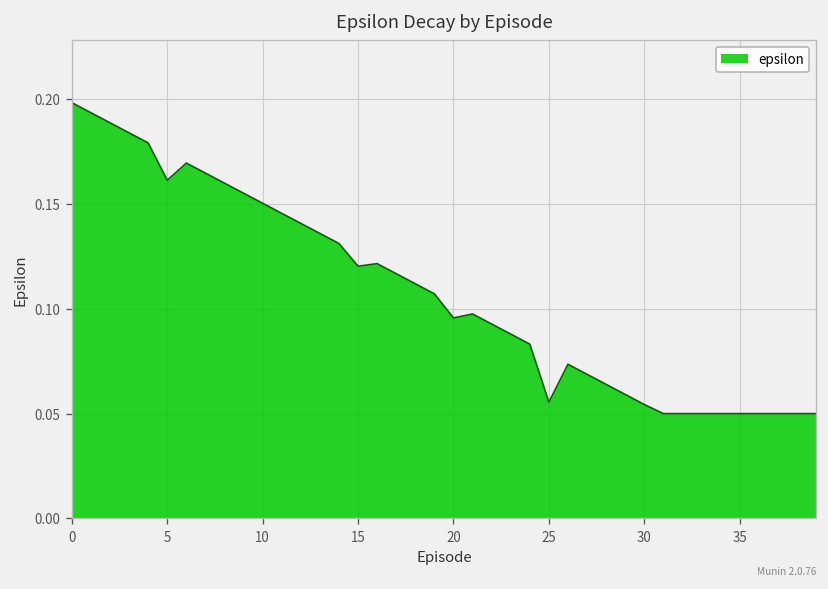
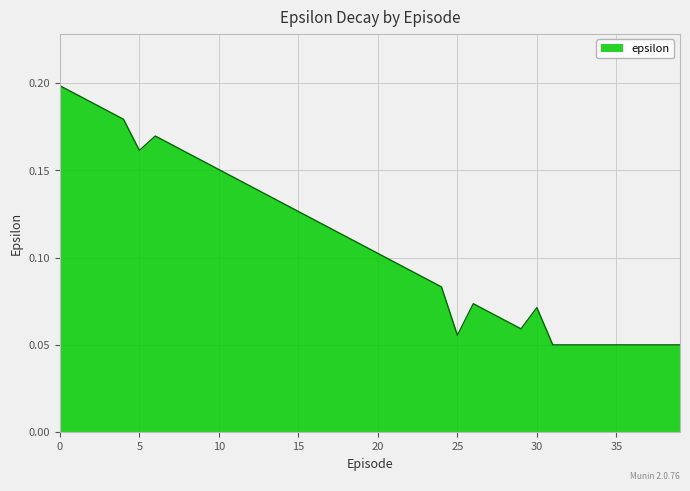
  {
    "0": 0.198,
    "5": 0.161,
    "10": 0.150,
-   "15": 0.120,
-   "20": 0.096,
+   "15": 0.126,
+   "20": 0.102,
    "25": 0.055,
-   "30": 0.054,
+   "30": 0.071,
    "35": 0.050
  }
